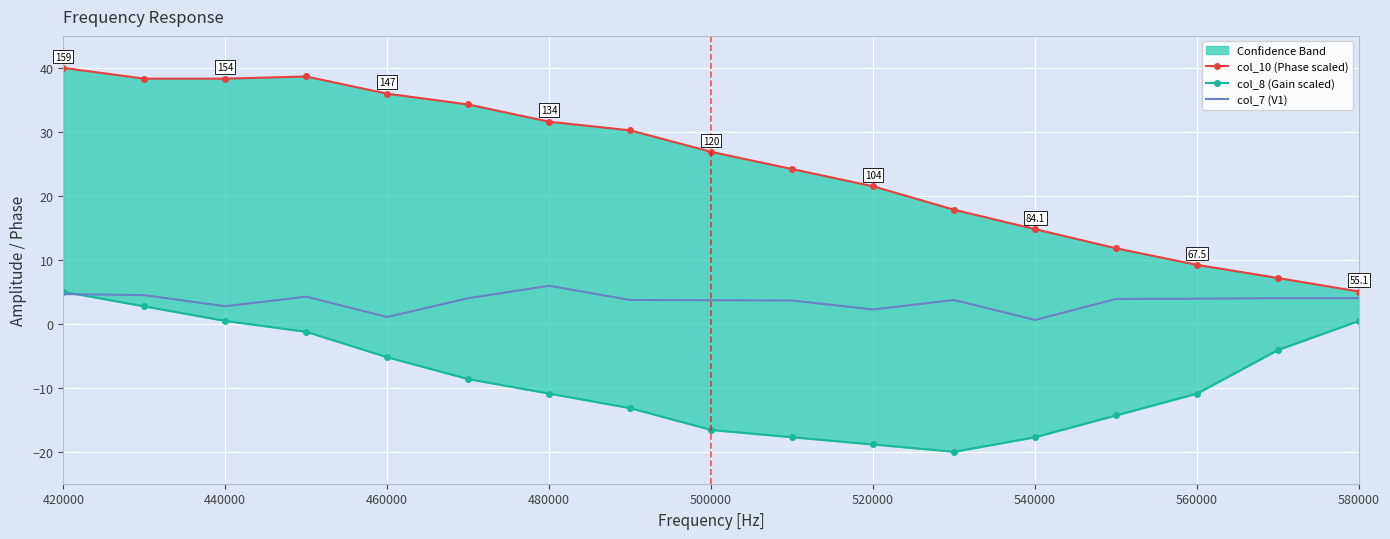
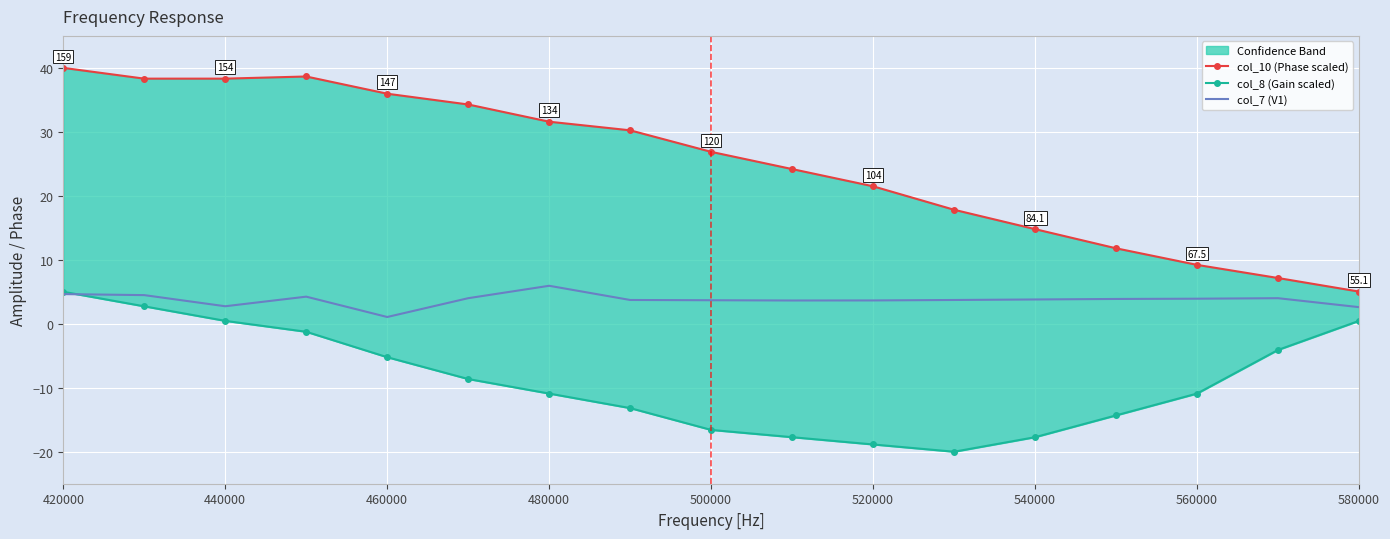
  {
    "col_7 (V1)": {
      "440000": 3,
      "460000": 1,
      "480000": 6,
      "500000": 4,
-     "520000": 2,
-     "540000": 1,
+     "520000": 4,
+     "540000": 4,
      "560000": 4,
-     "580000": 4
+     "580000": 3
    }
  }
